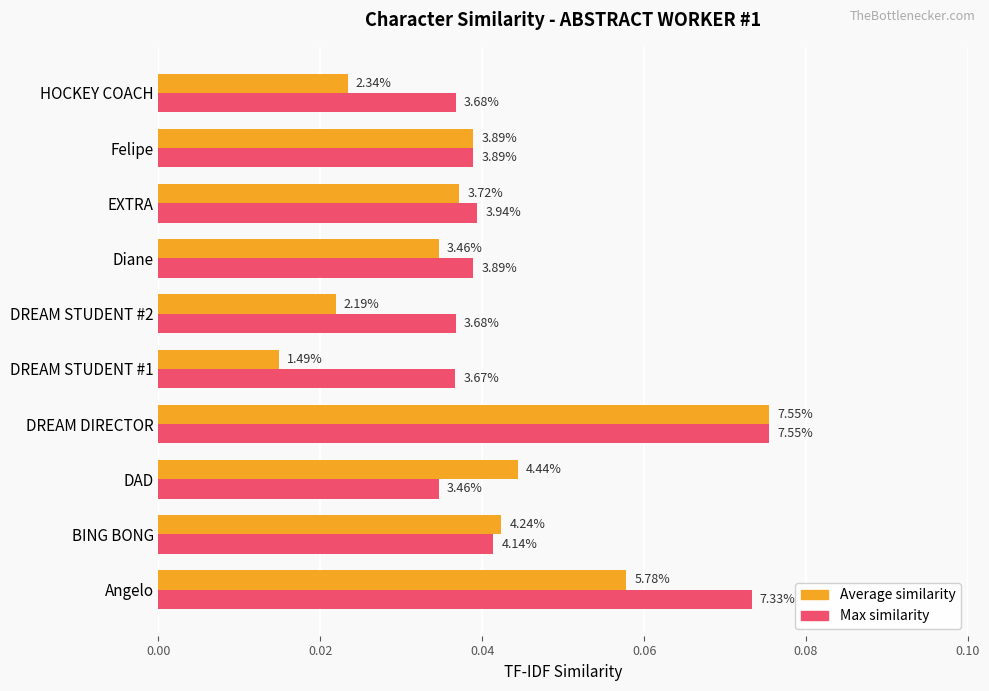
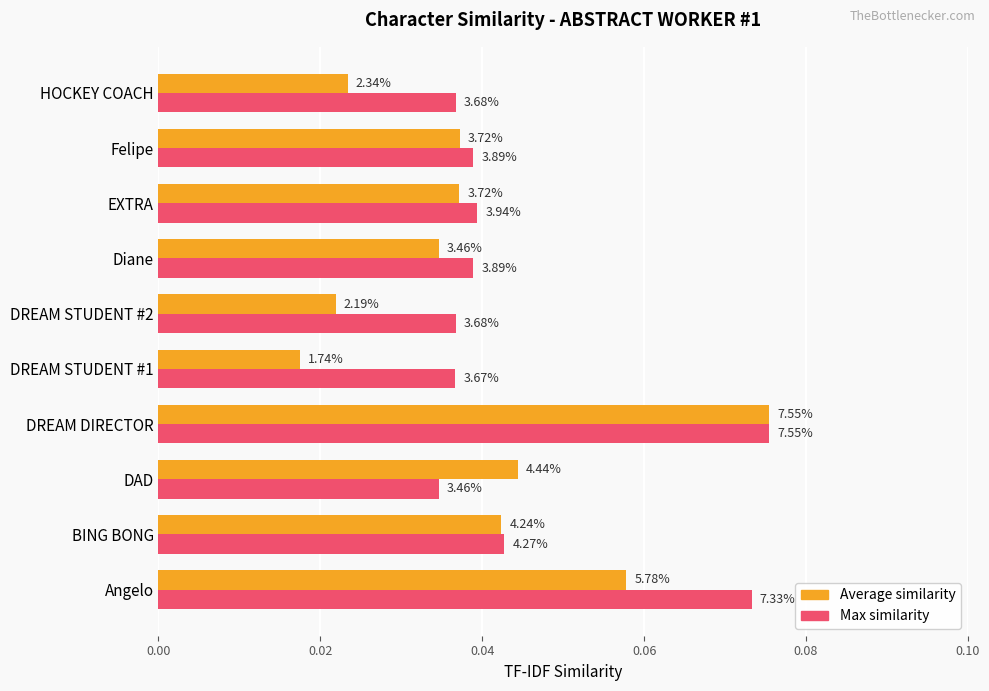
  {
    "Average similarity": {
      "HOCKEY COACH": "2.34%",
-     "Felipe": "3.89%",
+     "Felipe": "3.72%",
      "EXTRA": "3.72%",
      "Diane": "3.46%",
      "DREAM STUDENT #2": "2.19%",
-     "DREAM STUDENT #1": "1.49%",
+     "DREAM STUDENT #1": "1.74%",
      "DREAM DIRECTOR": "7.55%",
      "DAD": "4.44%",
      "BING BONG": "4.24%",
      "Angelo": "5.78%"
    },
    "Max similarity": {
      "HOCKEY COACH": "3.68%",
      "Felipe": "3.89%",
      "EXTRA": "3.94%",
      "Diane": "3.89%",
      "DREAM STUDENT #2": "3.68%",
      "DREAM STUDENT #1": "3.67%",
      "DREAM DIRECTOR": "7.55%",
      "DAD": "3.46%",
-     "BING BONG": "4.14%"
+     "BING BONG": "4.27%"
    }
  }
